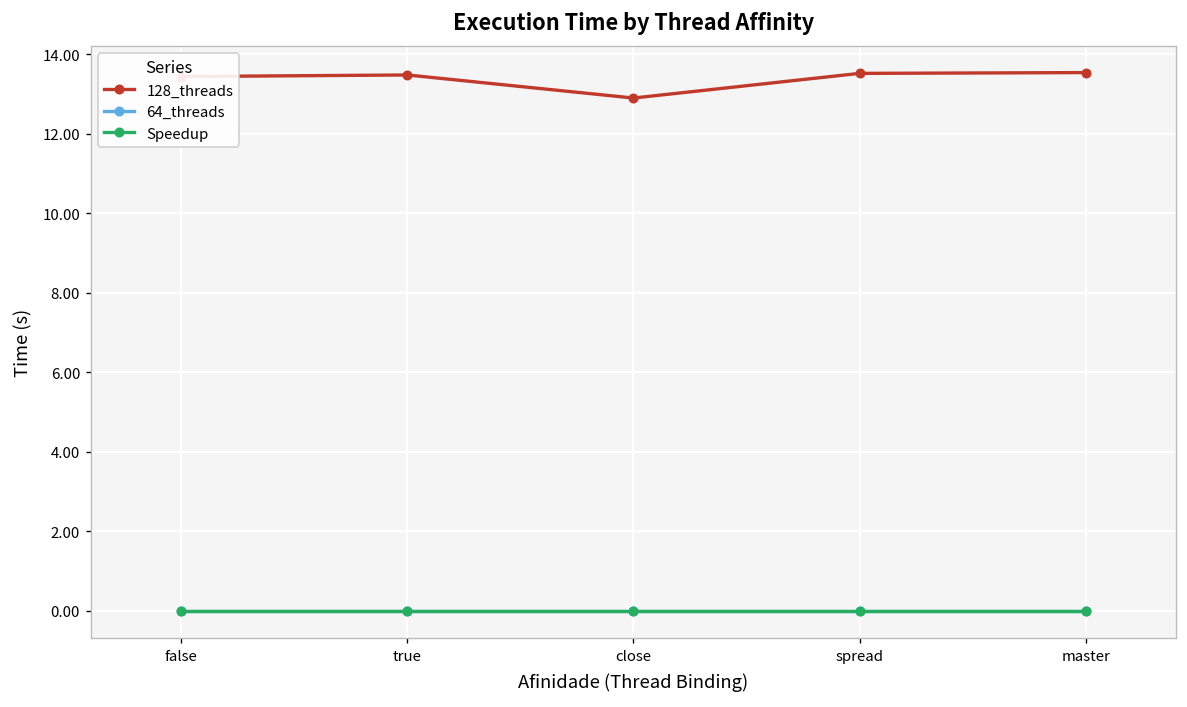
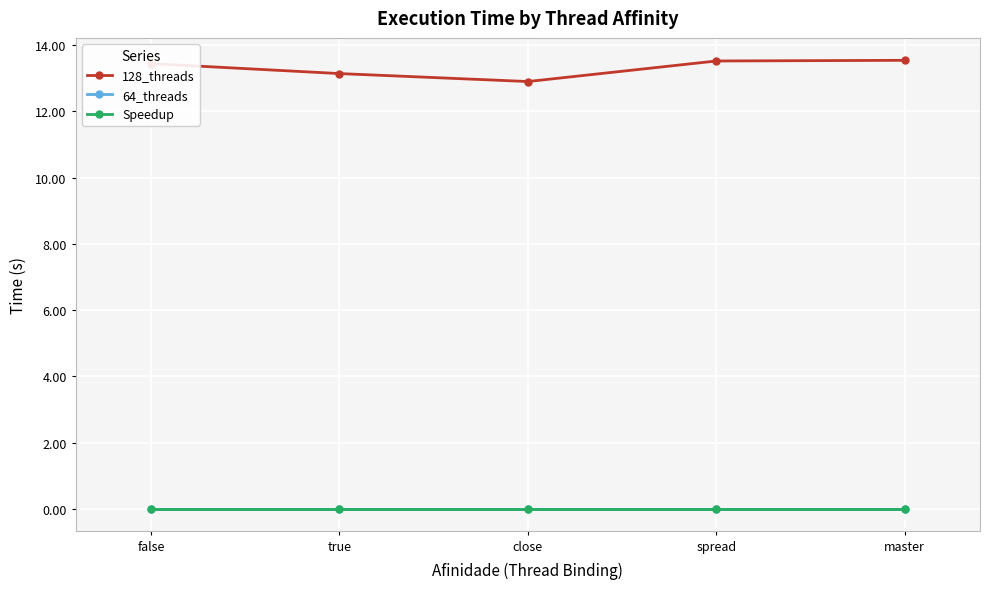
  {
    "128_threads": {
-     "true": 13.5,
+     "true": 13.1,
      "close": 12.9,
      "spread": 13.5,
      "master": 13.5
    },
    "Speedup": {
      "false": 0.0,
      "true": 0.0,
      "close": 0.0,
      "spread": 0.0,
      "master": 0.0
    }
  }
